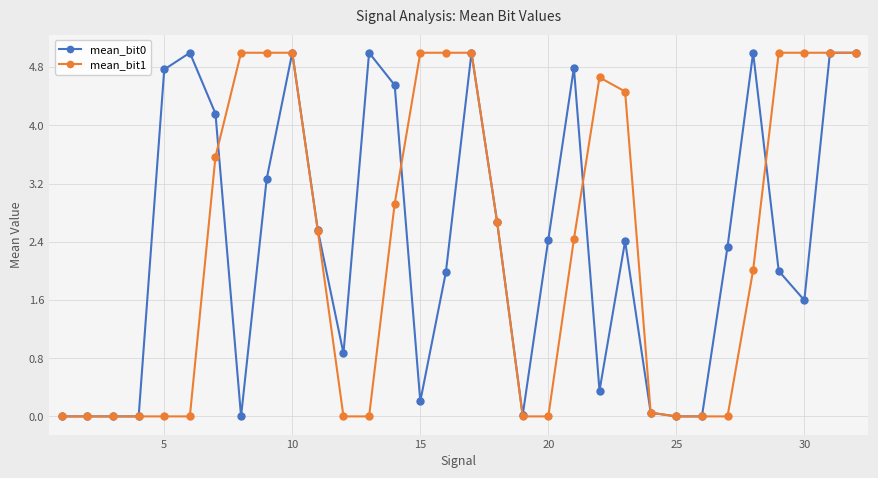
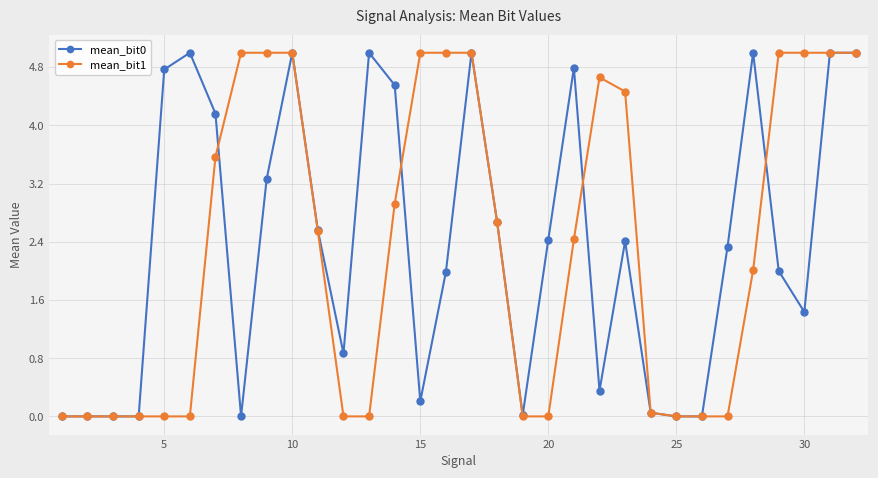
  {
    "mean_bit0": {
      "5": 4.8,
      "15": 0.2,
      "20": 2.4,
-     "30": 1.6
+     "30": 1.4
    },
    "mean_bit1": {
      "5": 0.0,
      "15": 5.0,
      "20": 0.0,
      "30": 5.0
    }
  }
